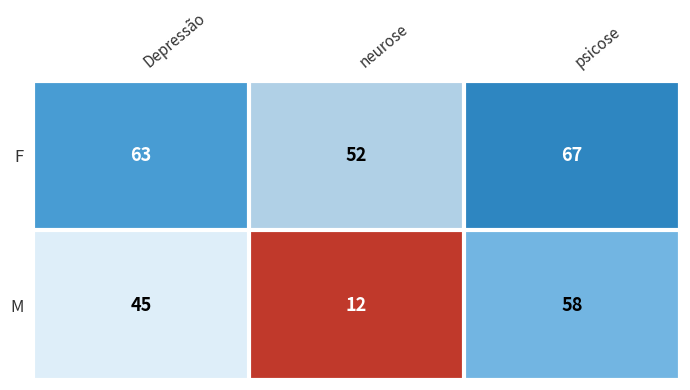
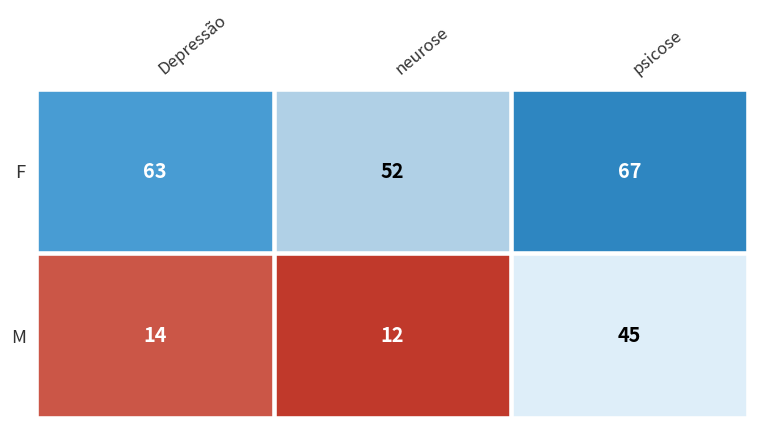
  {
    "F": {
      "Depressão": 63,
      "neurose": 52,
      "psicose": 67
    },
    "M": {
-     "Depressão": 45,
+     "Depressão": 14,
      "neurose": 12,
-     "psicose": 58
+     "psicose": 45
    }
  }
